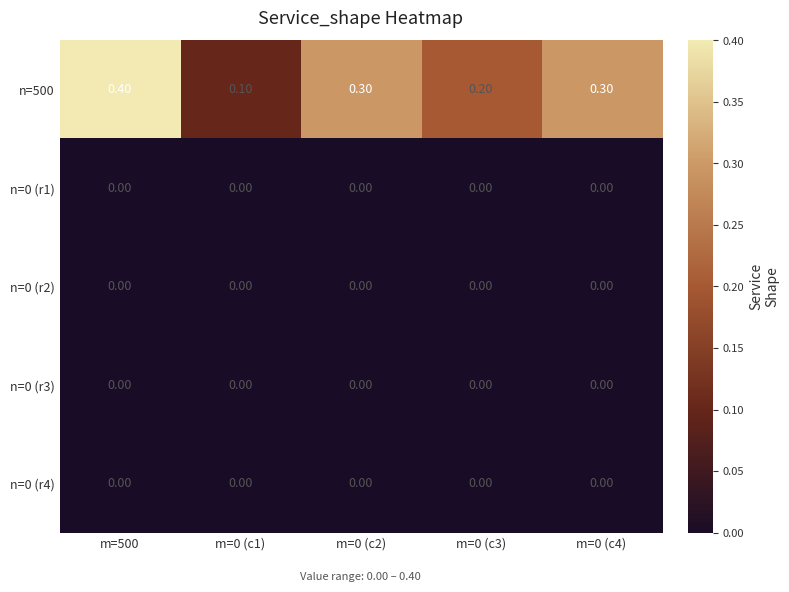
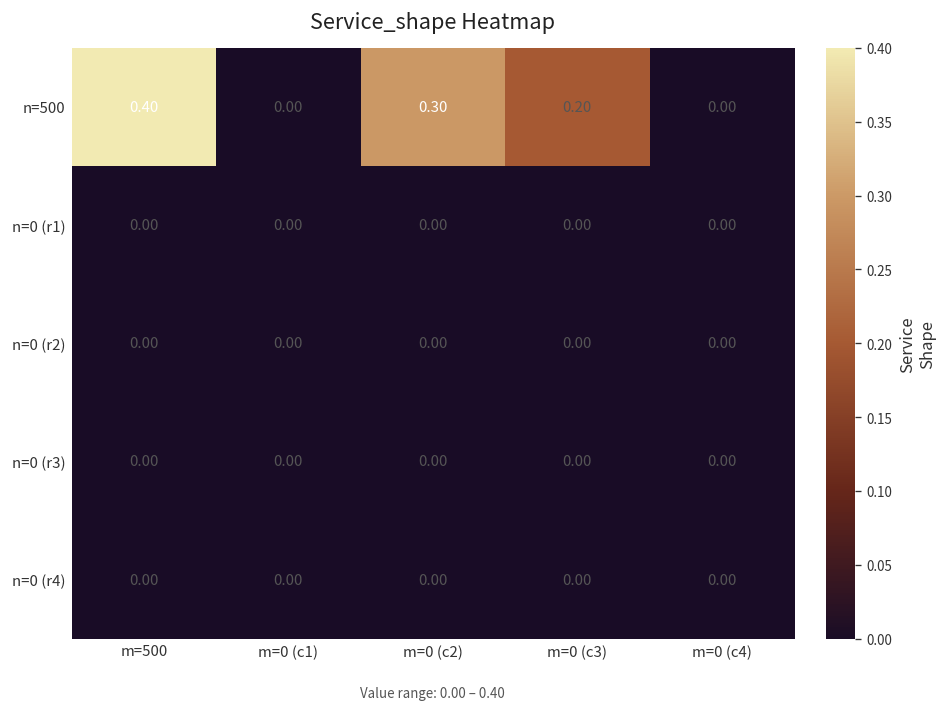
  {
    "n=500": {
      "m=500": 0.40,
-     "m=0 (c1)": 0.10,
+     "m=0 (c1)": 0.00,
      "m=0 (c2)": 0.30,
      "m=0 (c3)": 0.20,
-     "m=0 (c4)": 0.30
+     "m=0 (c4)": 0.00
    },
    "n=0 (r1)": {
      "m=500": 0.00,
      "m=0 (c1)": 0.00,
      "m=0 (c2)": 0.00,
      "m=0 (c3)": 0.00,
      "m=0 (c4)": 0.00
    },
    "n=0 (r2)": {
      "m=500": 0.00,
      "m=0 (c1)": 0.00,
      "m=0 (c2)": 0.00,
      "m=0 (c3)": 0.00,
      "m=0 (c4)": 0.00
    },
    "n=0 (r3)": {
      "m=500": 0.00,
      "m=0 (c1)": 0.00,
      "m=0 (c2)": 0.00,
      "m=0 (c3)": 0.00,
      "m=0 (c4)": 0.00
    },
    "n=0 (r4)": {
      "m=500": 0.00,
      "m=0 (c1)": 0.00,
      "m=0 (c2)": 0.00,
      "m=0 (c3)": 0.00,
      "m=0 (c4)": 0.00
    }
  }
